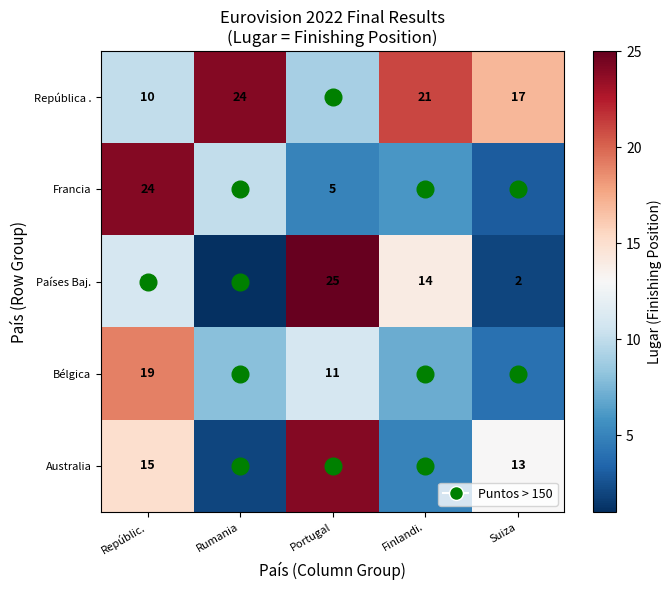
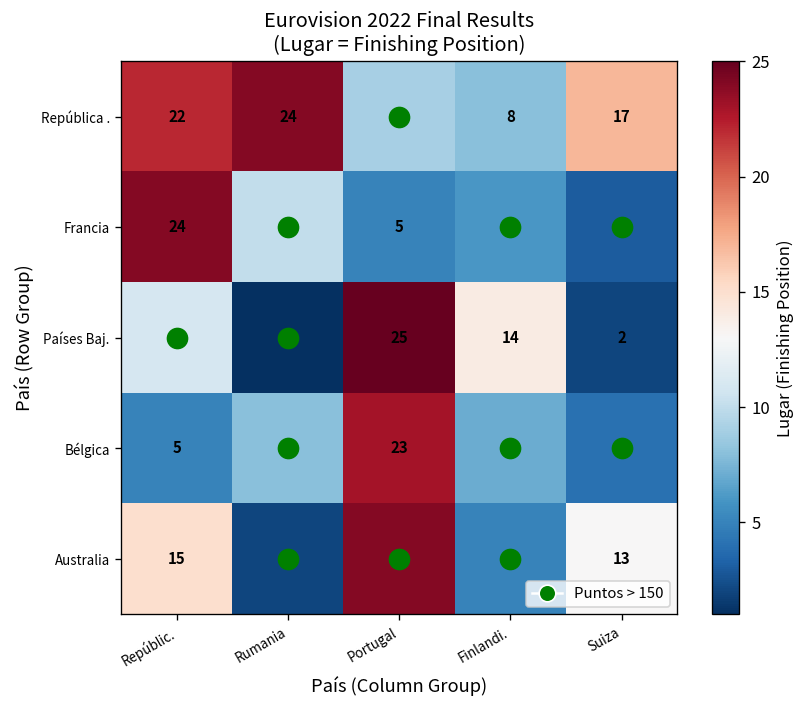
  {
    "República .": {
-     "Repúblic.": 10,
+     "Repúblic.": 22,
      "Rumania": 24,
-     "Finlandi.": 21,
+     "Finlandi.": 8,
      "Suiza": 17
    },
    "Francia": {
      "Repúblic.": 24,
      "Portugal": 5
    },
    "Países Baj.": {
      "Portugal": 25,
      "Finlandi.": 14,
      "Suiza": 2
    },
    "Bélgica": {
-     "Repúblic.": 19,
-     "Portugal": 11
+     "Repúblic.": 5,
+     "Portugal": 23
    },
    "Australia": {
      "Repúblic.": 15,
      "Suiza": 13
    }
  }
